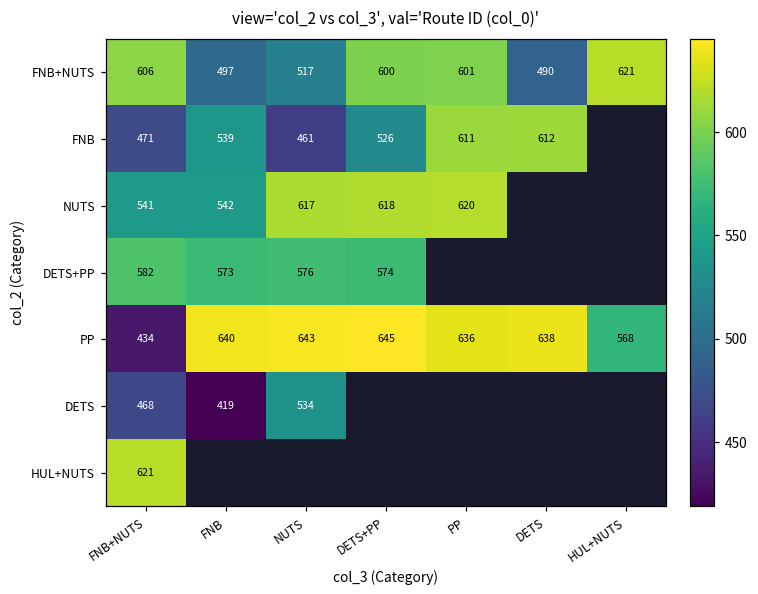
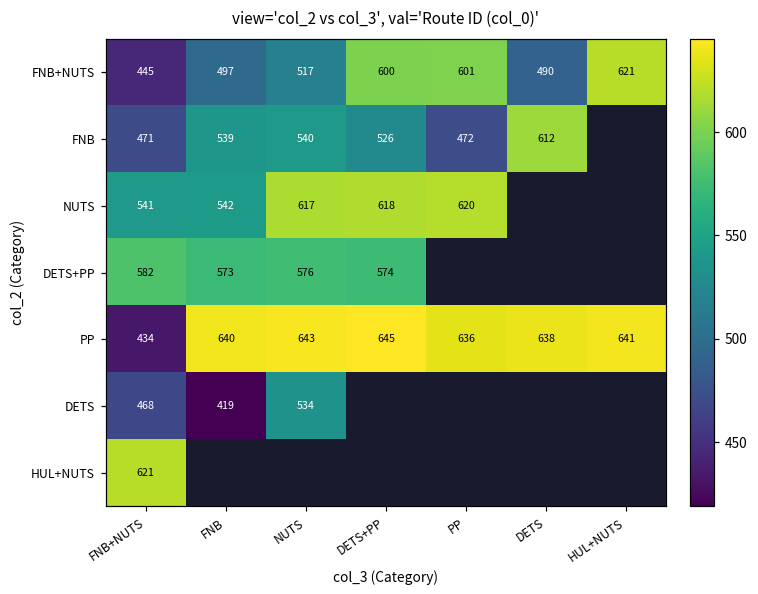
  {
    "FNB+NUTS": {
-     "FNB+NUTS": 606,
+     "FNB+NUTS": 445,
      "FNB": 497,
      "NUTS": 517,
      "DETS+PP": 600,
      "PP": 601,
      "DETS": 490,
      "HUL+NUTS": 621
    },
    "FNB": {
      "FNB+NUTS": 471,
      "FNB": 539,
-     "NUTS": 461,
+     "NUTS": 540,
      "DETS+PP": 526,
-     "PP": 611,
+     "PP": 472,
      "DETS": 612
    },
    "NUTS": {
      "FNB+NUTS": 541,
      "FNB": 542,
      "NUTS": 617,
      "DETS+PP": 618,
      "PP": 620
    },
    "DETS+PP": {
      "FNB+NUTS": 582,
      "FNB": 573,
      "NUTS": 576,
      "DETS+PP": 574
    },
    "PP": {
      "FNB+NUTS": 434,
      "FNB": 640,
      "NUTS": 643,
      "DETS+PP": 645,
      "PP": 636,
      "DETS": 638,
-     "HUL+NUTS": 568
+     "HUL+NUTS": 641
    },
    "DETS": {
      "FNB+NUTS": 468,
      "FNB": 419,
      "NUTS": 534
    },
    "HUL+NUTS": {
      "FNB+NUTS": 621
    }
  }
